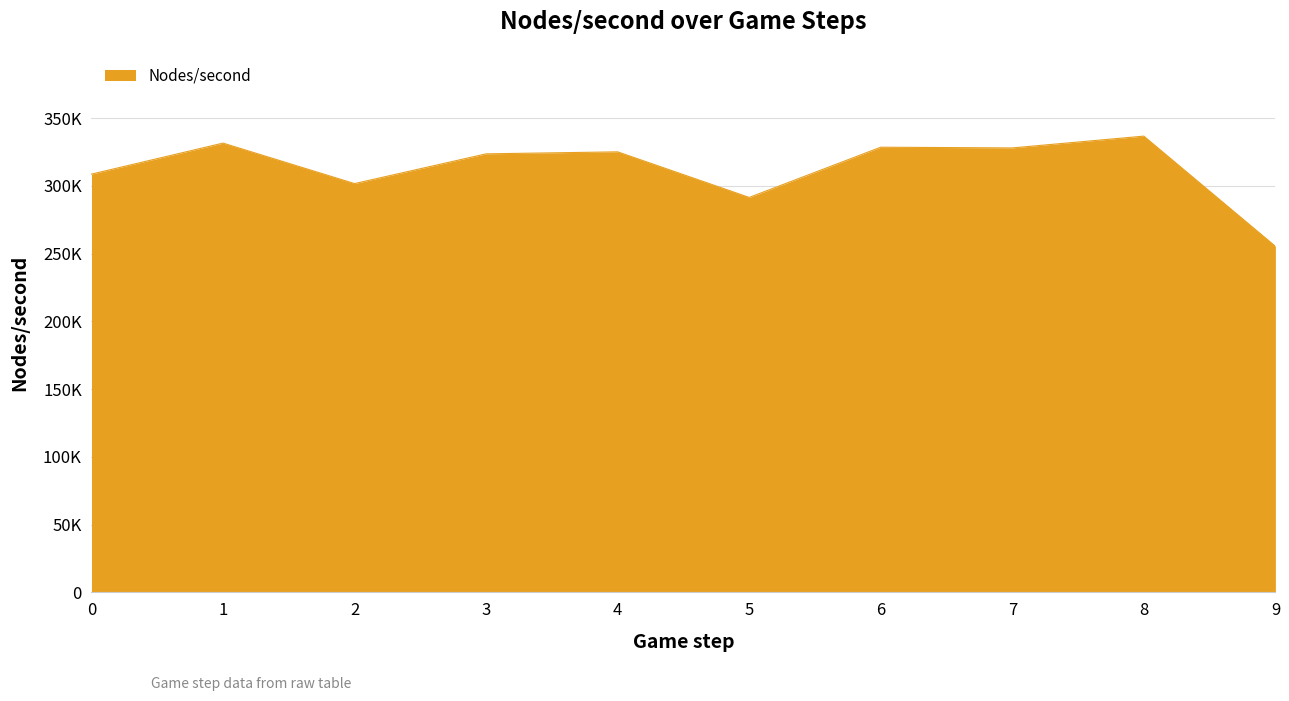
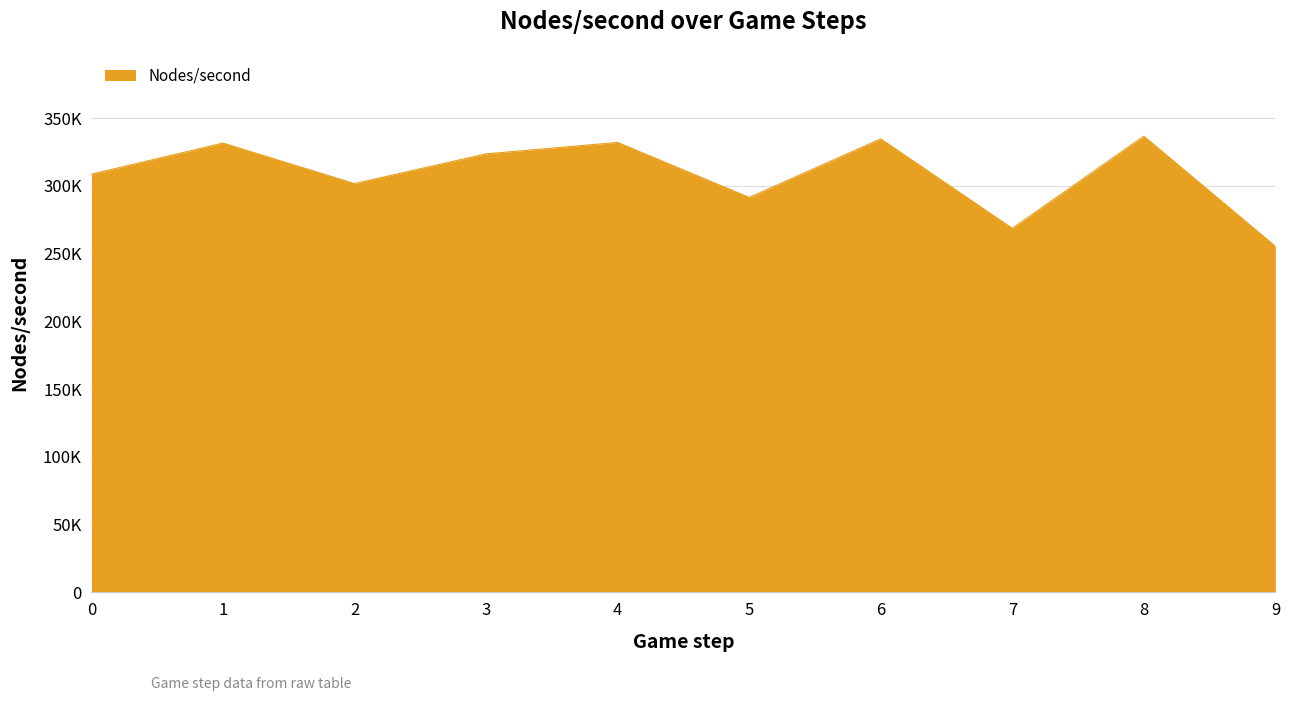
  {
    "0": 309000,
    "1": 332000,
    "2": 302000,
    "3": 324000,
-   "4": 325000,
+   "4": 332000,
    "5": 291000,
-   "6": 328000,
-   "7": 328000,
+   "6": 335000,
+   "7": 269000,
    "8": 337000,
    "9": 255000
  }
